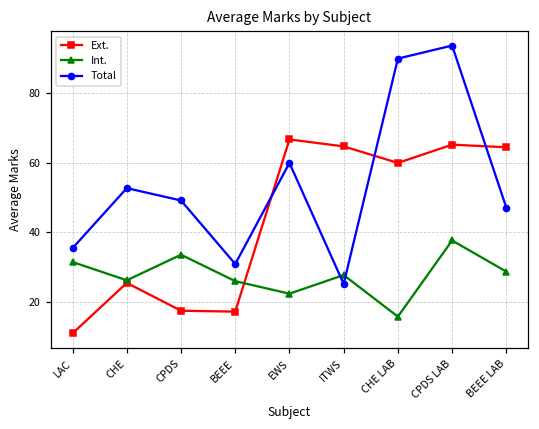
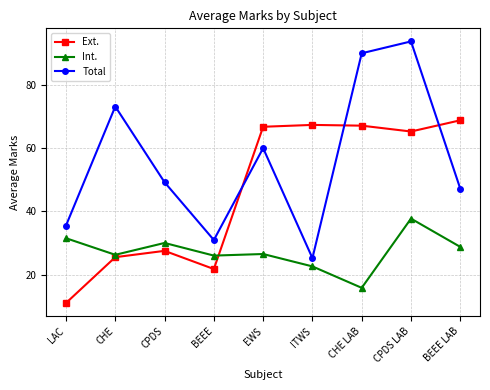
  {
    "Ext.": {
      "LAC": 11,
-     "CPDS": 18,
-     "BEEE": 17,
+     "CPDS": 28,
+     "BEEE": 22,
      "EWS": 67,
-     "ITWS": 65,
-     "CHE LAB": 60,
+     "ITWS": 67,
+     "CHE LAB": 67,
      "CPDS LAB": 65,
-     "BEEE LAB": 65
+     "BEEE LAB": 69
    },
    "Int.": {
      "LAC": 32,
-     "CPDS": 34,
+     "CPDS": 30,
      "BEEE": 26,
-     "EWS": 22,
-     "ITWS": 28,
+     "EWS": 27,
+     "ITWS": 23,
      "CHE LAB": 16,
      "CPDS LAB": 38,
      "BEEE LAB": 29
    },
    "Total": {
      "LAC": 36,
-     "CHE": 53,
+     "CHE": 73,
      "CPDS": 49,
      "BEEE": 31,
      "EWS": 60,
      "ITWS": 25,
      "CHE LAB": 90,
      "CPDS LAB": 94,
      "BEEE LAB": 47
    }
  }
